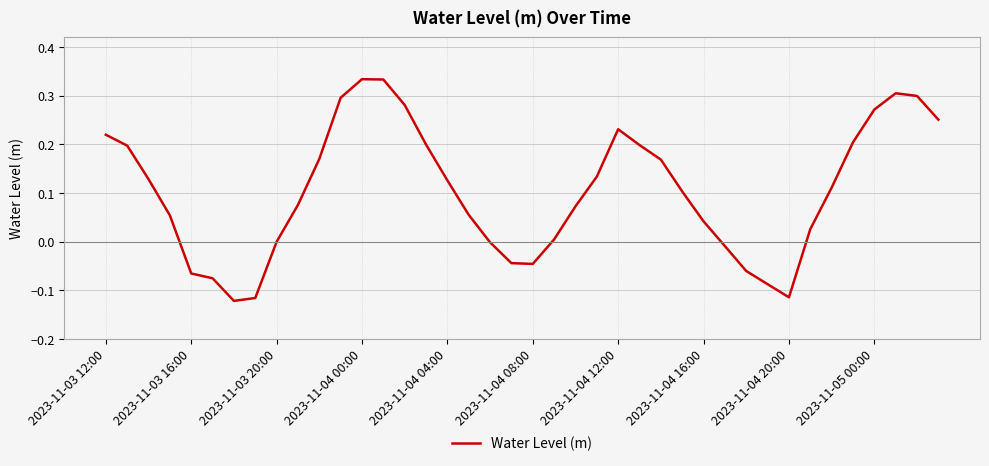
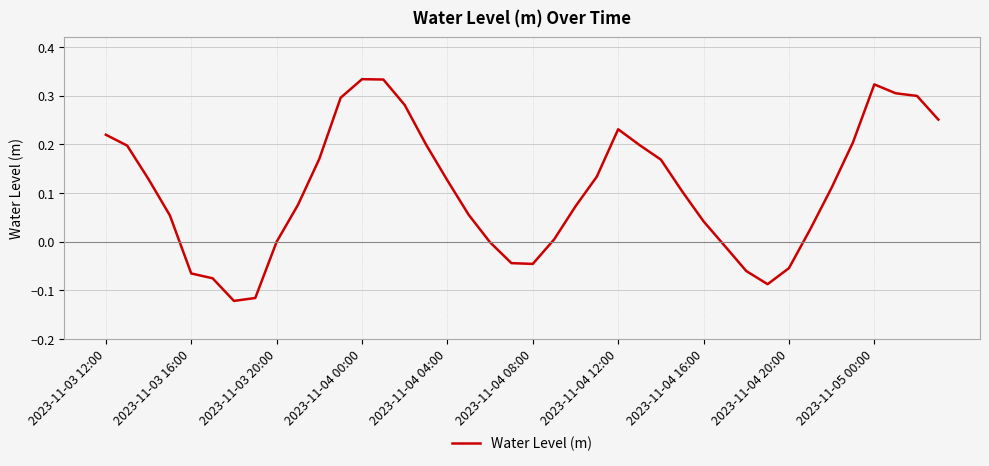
  {
    "2023-11-03 12:00": 0.22,
    "2023-11-03 16:00": -0.07,
    "2023-11-03 20:00": 0.00,
    "2023-11-04 00:00": 0.33,
    "2023-11-04 04:00": 0.13,
    "2023-11-04 08:00": -0.05,
    "2023-11-04 12:00": 0.23,
    "2023-11-04 16:00": 0.04,
-   "2023-11-04 20:00": -0.11,
-   "2023-11-05 00:00": 0.27
+   "2023-11-04 20:00": -0.05,
+   "2023-11-05 00:00": 0.32
  }
